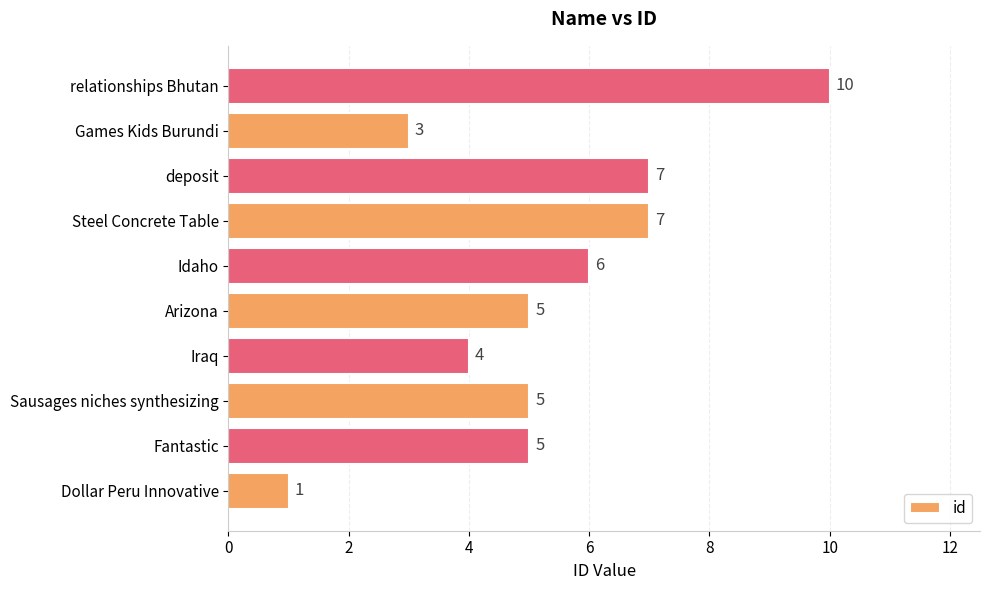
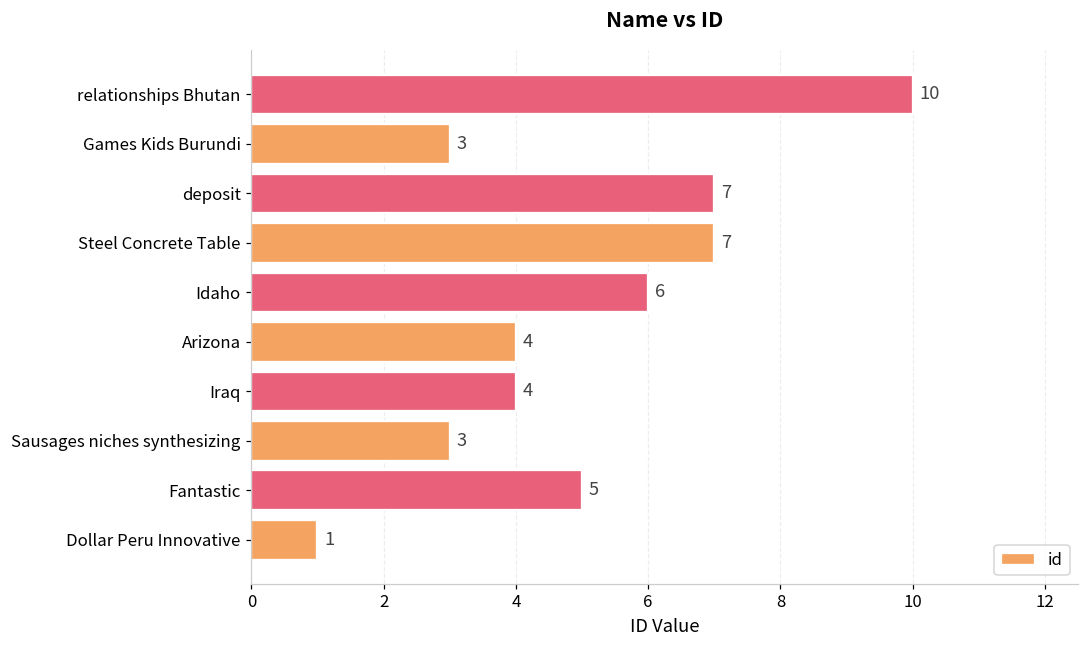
  {
    "relationships Bhutan": 10,
    "Games Kids Burundi": 3,
    "deposit": 7,
    "Steel Concrete Table": 7,
    "Idaho": 6,
-   "Arizona": 5,
+   "Arizona": 4,
    "Iraq": 4,
-   "Sausages niches synthesizing": 5,
+   "Sausages niches synthesizing": 3,
    "Fantastic": 5,
    "Dollar Peru Innovative": 1
  }
